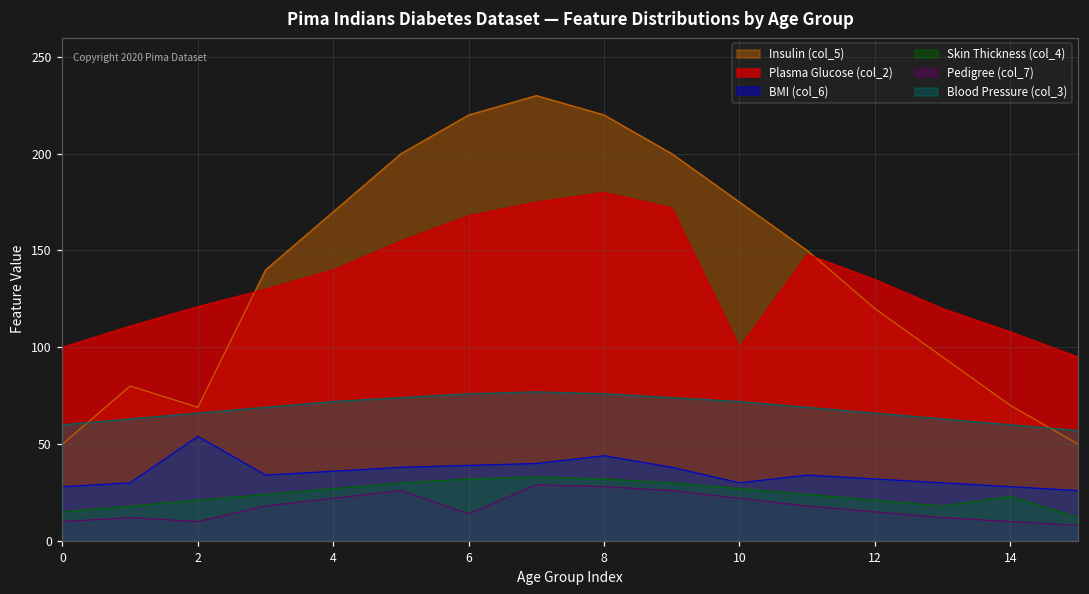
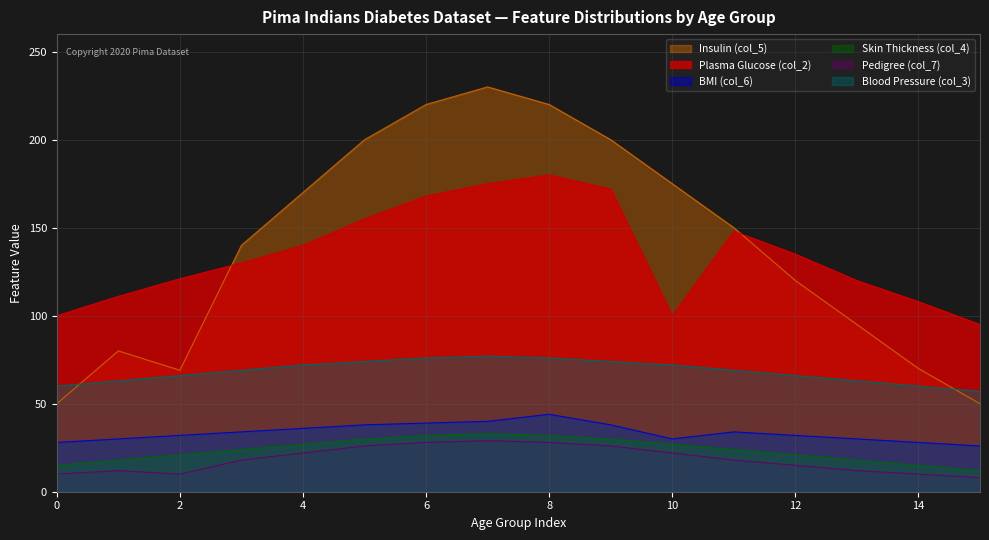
  {
    "Insulin (col_5)": {
      "0": 50,
      "2": 69,
      "4": 170,
      "6": 220,
      "8": 220,
      "10": 175,
      "12": 120,
      "14": 70
    },
    "Plasma Glucose (col_2)": {
      "0": 100,
      "2": 121,
      "4": 140,
      "6": 168,
      "8": 180,
      "10": 100,
      "12": 135,
      "14": 108
    },
    "BMI (col_6)": {
      "0": 28,
-     "2": 54,
+     "2": 32,
      "4": 36,
      "6": 39,
      "8": 44,
      "10": 30,
      "12": 32,
      "14": 28
    },
    "Skin Thickness (col_4)": {
      "0": 15,
      "2": 21,
      "4": 27,
      "6": 32,
      "8": 32,
      "10": 27,
      "12": 21,
-     "14": 23
+     "14": 15
    },
    "Pedigree (col_7)": {
      "0": 10,
      "2": 10,
      "4": 22,
-     "6": 14,
+     "6": 28,
      "8": 28,
      "10": 22,
      "12": 15,
      "14": 10
    },
    "Blood Pressure (col_3)": {
      "0": 60,
      "2": 66,
      "4": 72,
      "6": 76,
      "8": 76,
      "10": 72,
      "12": 66,
      "14": 60
    }
  }
